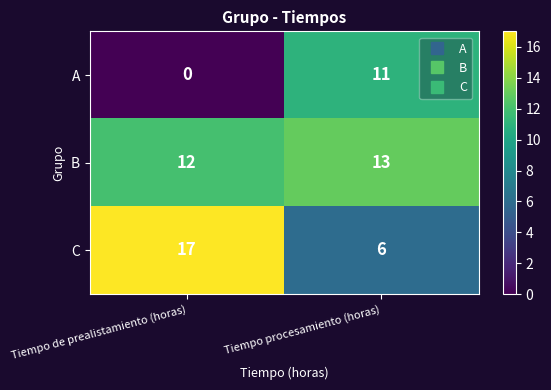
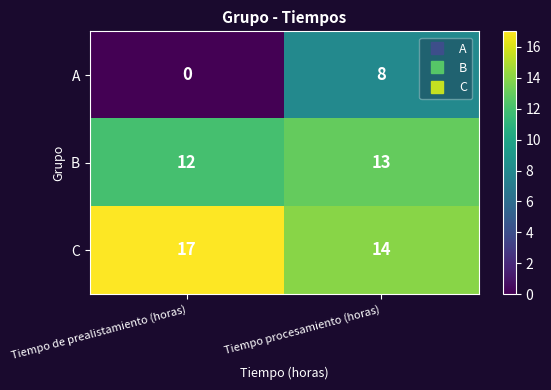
  {
    "A": {
      "Tiempo de prealistamiento (horas)": 0,
-     "Tiempo procesamiento (horas)": 11
+     "Tiempo procesamiento (horas)": 8
    },
    "B": {
      "Tiempo de prealistamiento (horas)": 12,
      "Tiempo procesamiento (horas)": 13
    },
    "C": {
      "Tiempo de prealistamiento (horas)": 17,
-     "Tiempo procesamiento (horas)": 6
+     "Tiempo procesamiento (horas)": 14
    }
  }
